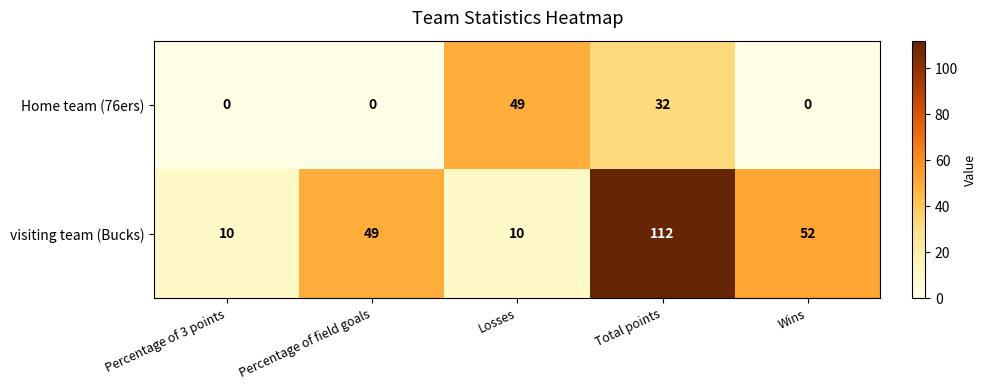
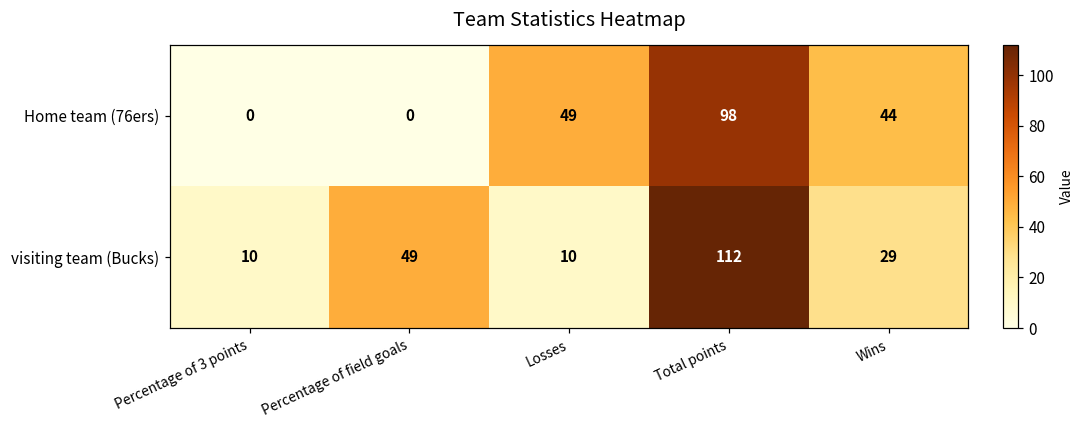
  {
    "Home team (76ers)": {
      "Percentage of 3 points": 0,
      "Percentage of field goals": 0,
      "Losses": 49,
-     "Total points": 32,
-     "Wins": 0
+     "Total points": 98,
+     "Wins": 44
    },
    "visiting team (Bucks)": {
      "Percentage of 3 points": 10,
      "Percentage of field goals": 49,
      "Losses": 10,
      "Total points": 112,
-     "Wins": 52
+     "Wins": 29
    }
  }
